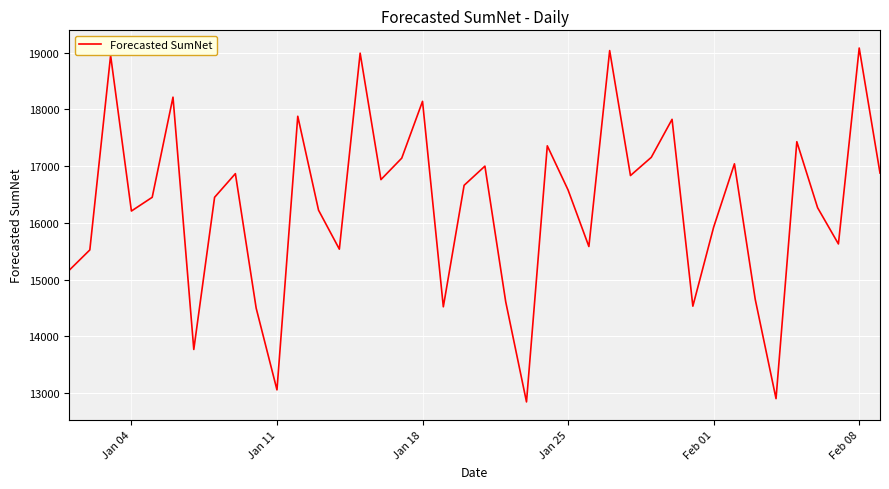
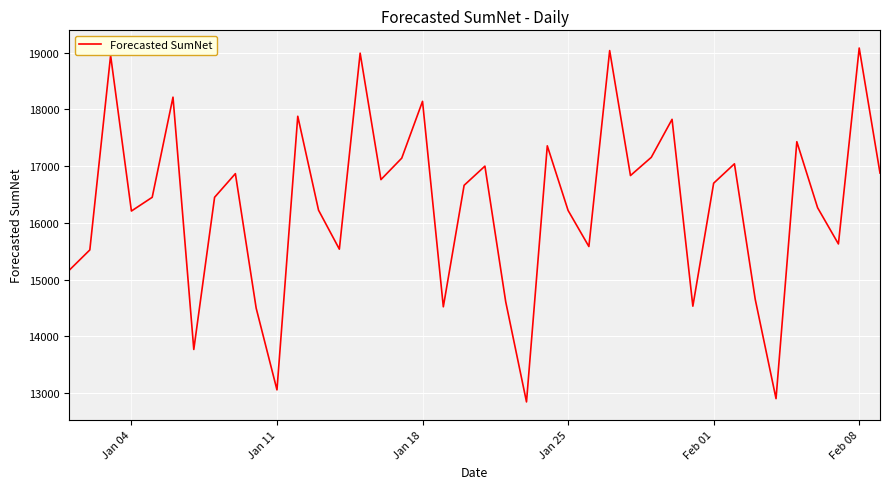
  {
    "Jan 04": 16200,
    "Jan 11": 13100,
    "Jan 18": 18100,
-   "Jan 25": 16600,
-   "Feb 01": 15900,
+   "Jan 25": 16200,
+   "Feb 01": 16700,
    "Feb 08": 19100
  }
